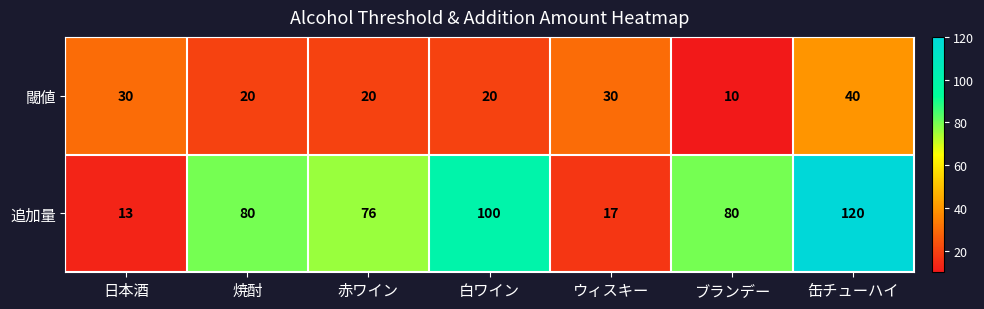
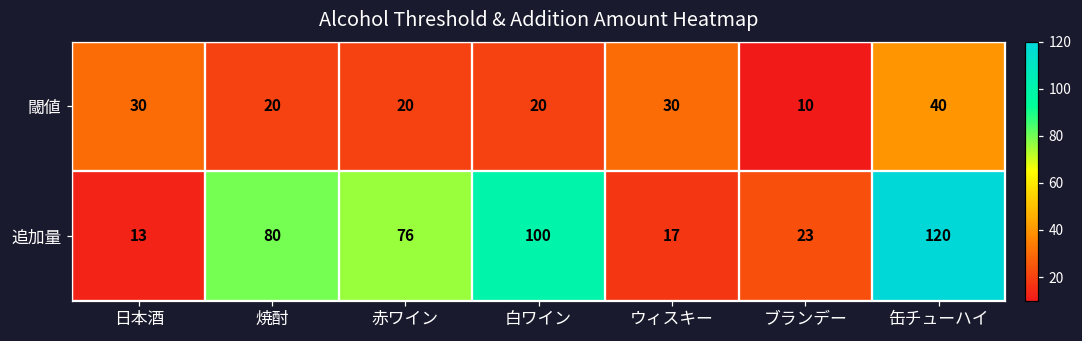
  {
    "閾値": {
      "日本酒": 30,
      "焼酎": 20,
      "赤ワイン": 20,
      "白ワイン": 20,
      "ウィスキー": 30,
      "ブランデー": 10,
      "缶チューハイ": 40
    },
    "追加量": {
      "日本酒": 13,
      "焼酎": 80,
      "赤ワイン": 76,
      "白ワイン": 100,
      "ウィスキー": 17,
-     "ブランデー": 80,
+     "ブランデー": 23,
      "缶チューハイ": 120
    }
  }
